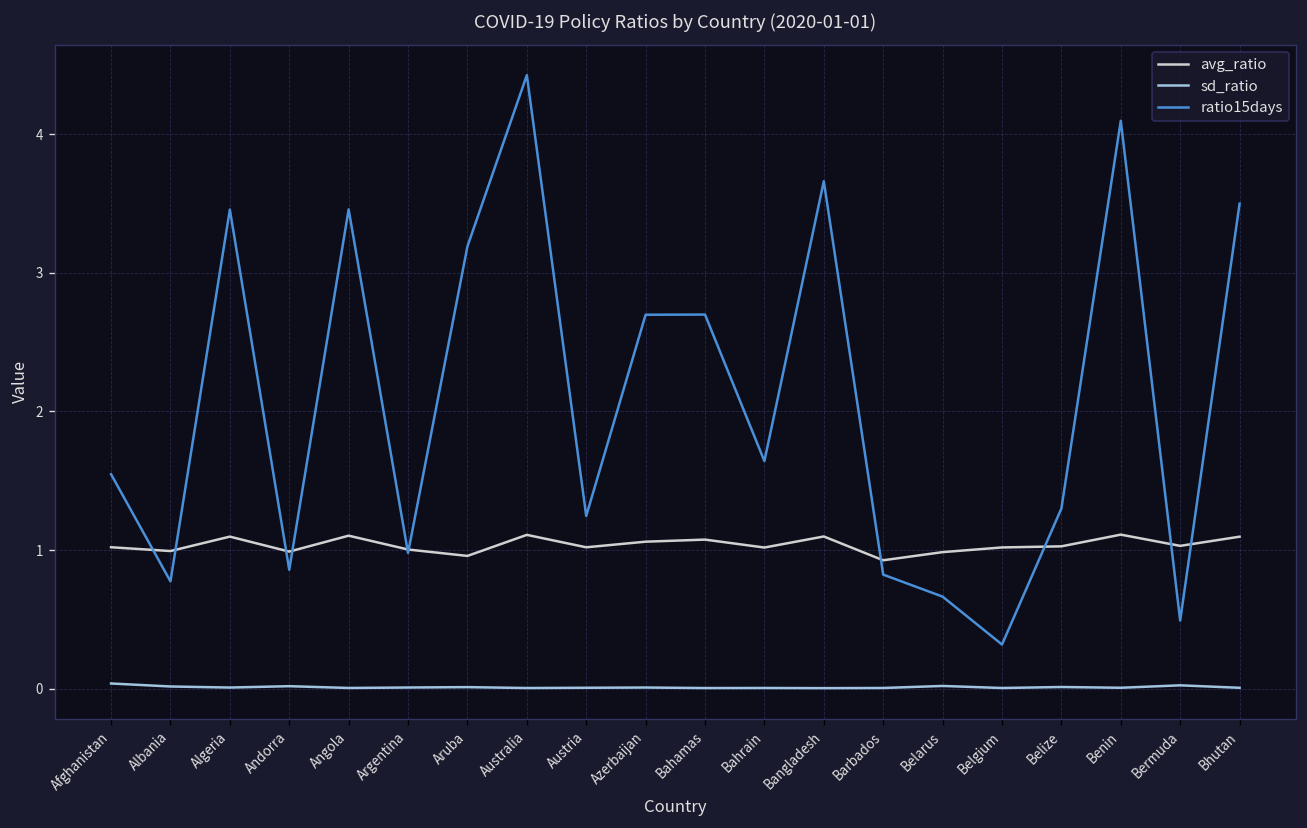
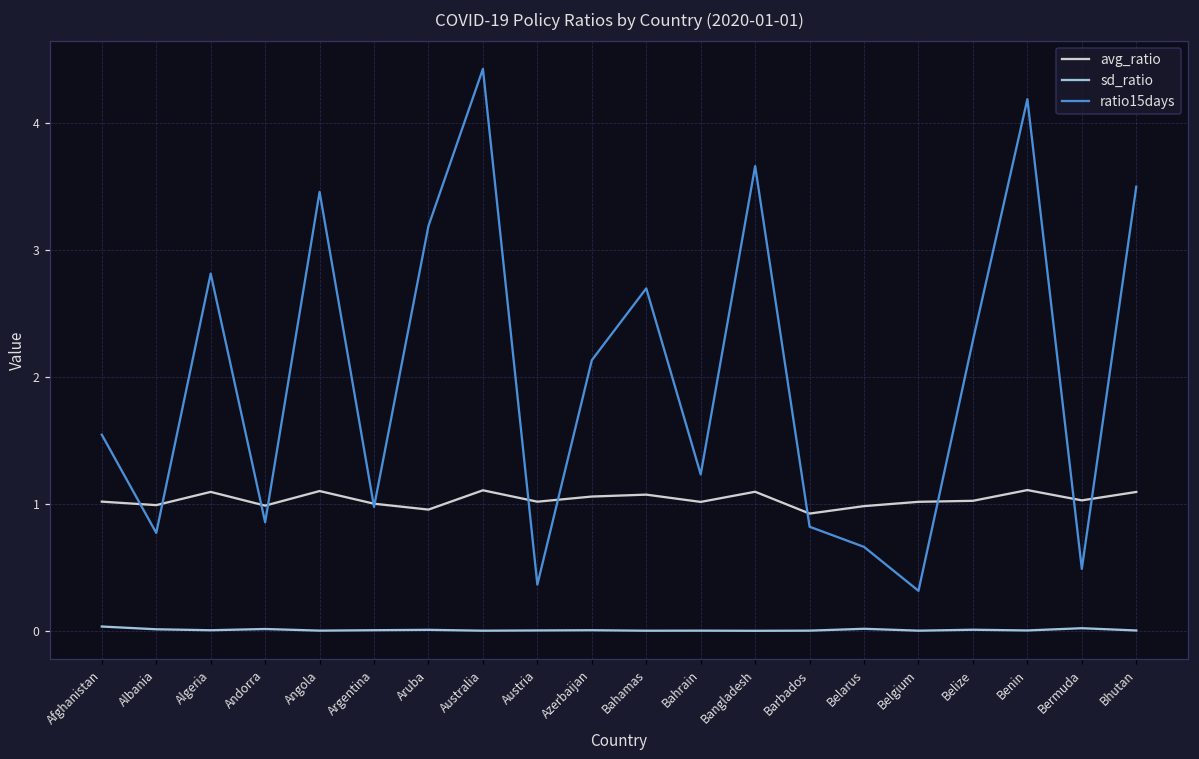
  {
    "ratio15days": {
      "Afghanistan": 1.55,
      "Albania": 0.77,
-     "Algeria": 3.46,
+     "Algeria": 2.82,
      "Andorra": 0.86,
      "Angola": 3.46,
      "Argentina": 0.98,
      "Aruba": 3.19,
      "Australia": 4.43,
-     "Austria": 1.25,
-     "Azerbaijan": 2.70,
+     "Austria": 0.37,
+     "Azerbaijan": 2.13,
      "Bahamas": 2.70,
-     "Bahrain": 1.64,
+     "Bahrain": 1.23,
      "Bangladesh": 3.66,
      "Barbados": 0.82,
      "Belarus": 0.66,
      "Belgium": 0.32,
-     "Belize": 1.30,
-     "Benin": 4.10,
+     "Belize": 2.29,
+     "Benin": 4.19,
      "Bermuda": 0.49,
      "Bhutan": 3.50
    }
  }
